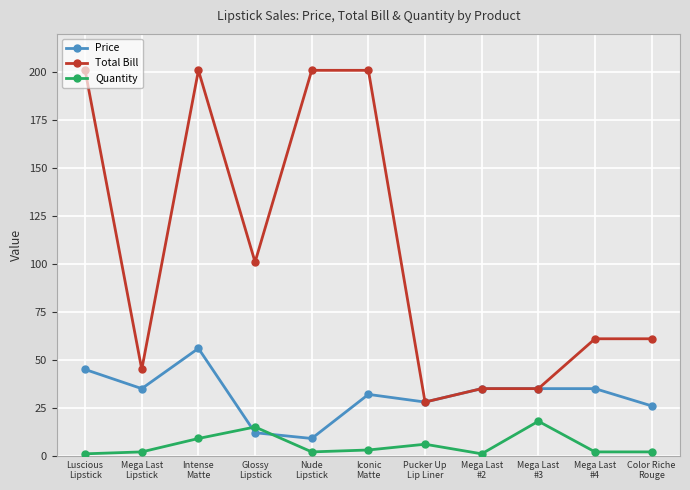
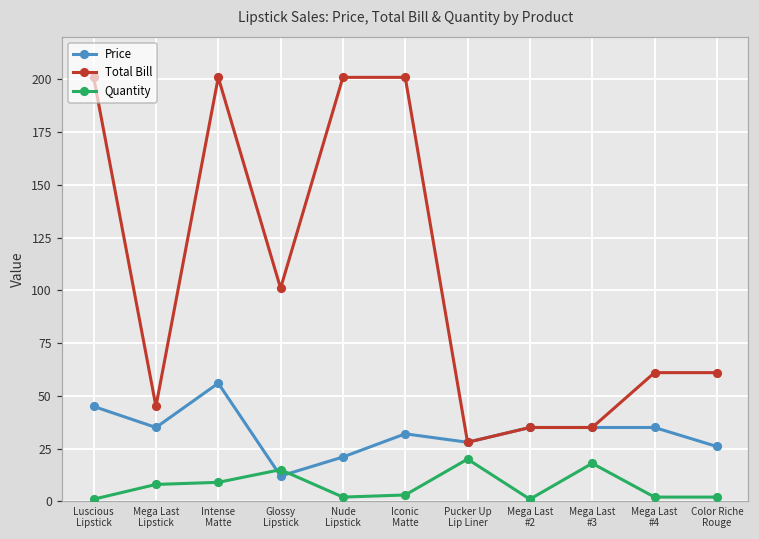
  {
    "Price": {
      "Luscious Lipstick": 45,
      "Mega Last Lipstick": 35,
      "Intense Matte": 56,
      "Glossy Lipstick": 12,
-     "Nude Lipstick": 9,
+     "Nude Lipstick": 21,
      "Iconic Matte": 32,
      "Mega Last #4": 35,
      "Color Riche Rouge": 26
    },
    "Total Bill": {
      "Mega Last Lipstick": 45,
      "Intense Matte": 201,
      "Glossy Lipstick": 101,
      "Nude Lipstick": 201,
      "Iconic Matte": 201,
      "Mega Last #4": 61,
      "Color Riche Rouge": 61
    },
    "Quantity": {
      "Luscious Lipstick": 1,
-     "Mega Last Lipstick": 2,
+     "Mega Last Lipstick": 8,
      "Intense Matte": 9,
      "Glossy Lipstick": 15,
      "Nude Lipstick": 2,
      "Iconic Matte": 3,
-     "Pucker Up Lip Liner": 6,
+     "Pucker Up Lip Liner": 20,
      "Mega Last #2": 1,
      "Mega Last #3": 18,
      "Mega Last #4": 2,
      "Color Riche Rouge": 2
    }
  }
